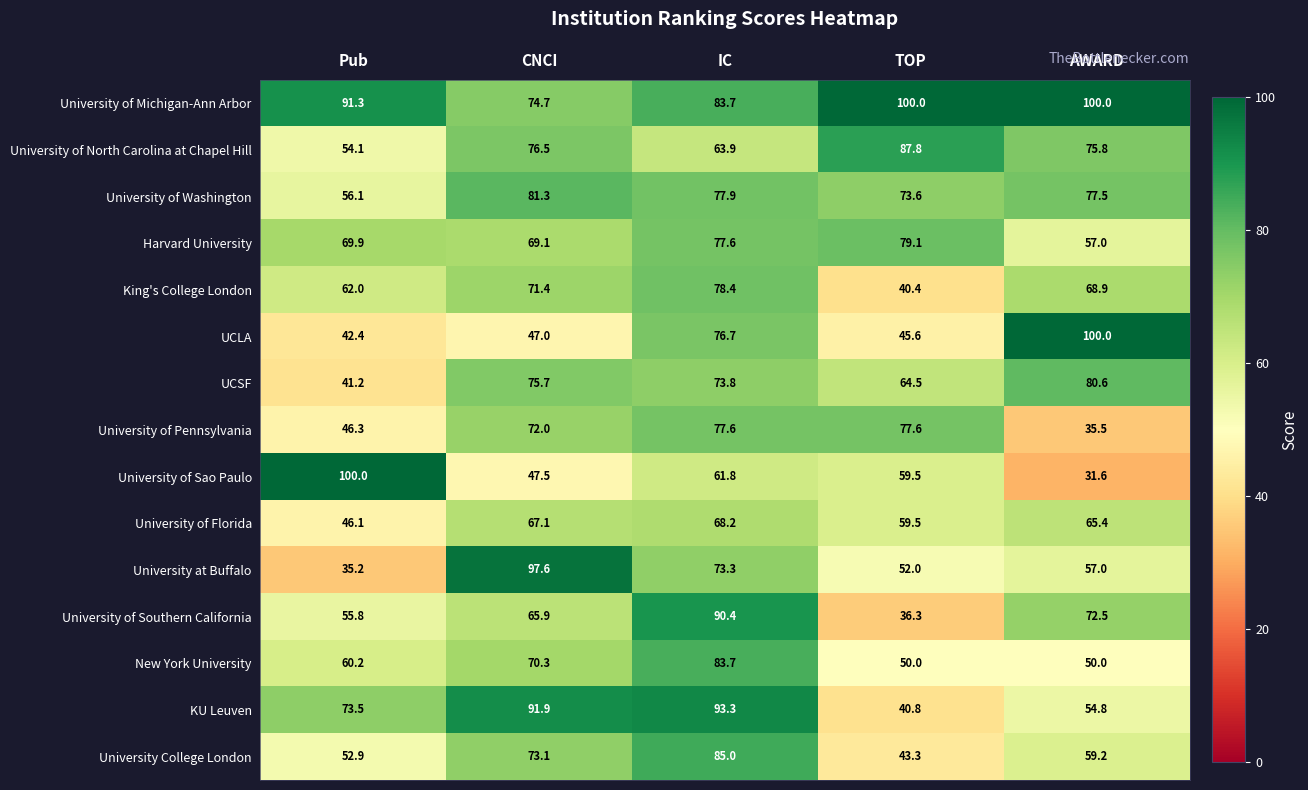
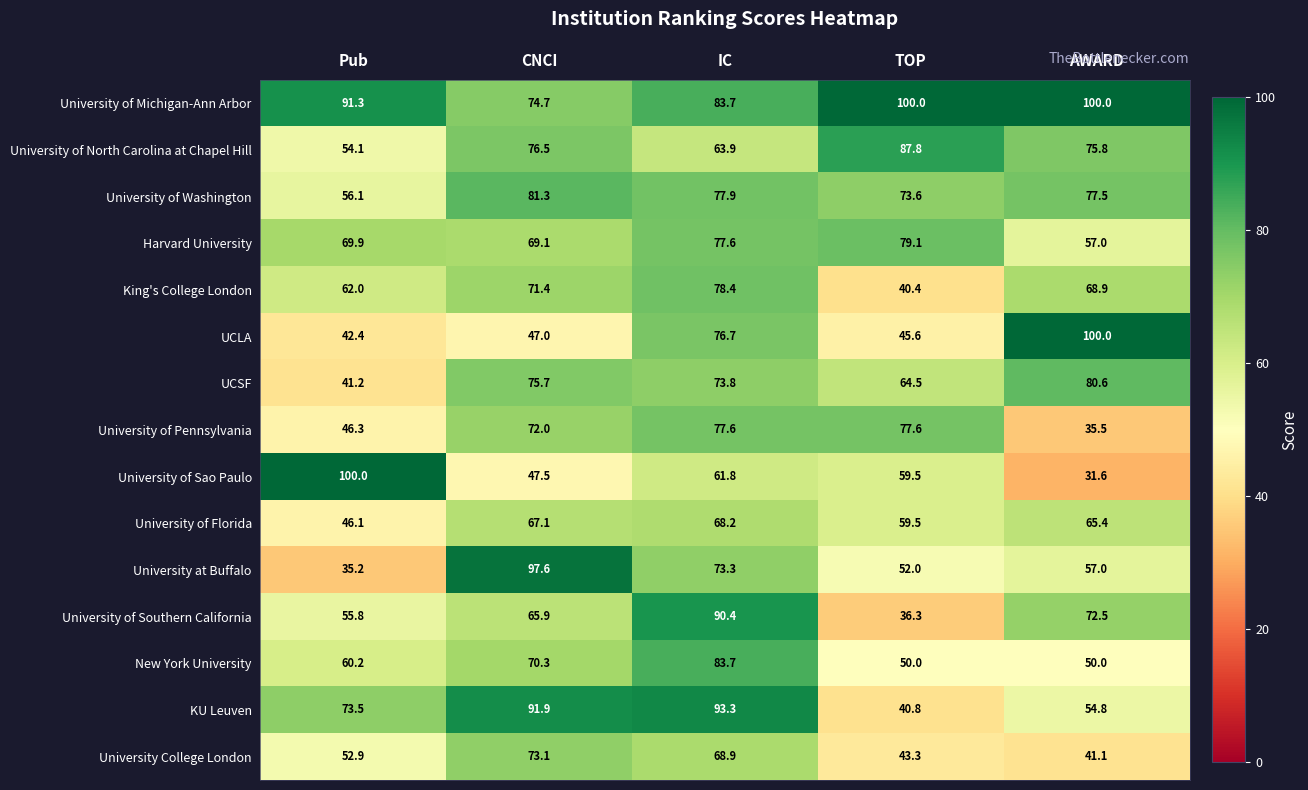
  {
    "University of Michigan-Ann Arbor": {
      "Pub": 91.3,
      "CNCI": 74.7,
      "IC": 83.7,
      "TOP": 100.0,
      "AWARD": 100.0
    },
    "University of North Carolina at Chapel Hill": {
      "Pub": 54.1,
      "CNCI": 76.5,
      "IC": 63.9,
      "TOP": 87.8,
      "AWARD": 75.8
    },
    "University of Washington": {
      "Pub": 56.1,
      "CNCI": 81.3,
      "IC": 77.9,
      "TOP": 73.6,
      "AWARD": 77.5
    },
    "Harvard University": {
      "Pub": 69.9,
      "CNCI": 69.1,
      "IC": 77.6,
      "TOP": 79.1,
      "AWARD": 57.0
    },
    "King's College London": {
      "Pub": 62.0,
      "CNCI": 71.4,
      "IC": 78.4,
      "TOP": 40.4,
      "AWARD": 68.9
    },
    "UCLA": {
      "Pub": 42.4,
      "CNCI": 47.0,
      "IC": 76.7,
      "TOP": 45.6,
      "AWARD": 100.0
    },
    "UCSF": {
      "Pub": 41.2,
      "CNCI": 75.7,
      "IC": 73.8,
      "TOP": 64.5,
      "AWARD": 80.6
    },
    "University of Pennsylvania": {
      "Pub": 46.3,
      "CNCI": 72.0,
      "IC": 77.6,
      "TOP": 77.6,
      "AWARD": 35.5
    },
    "University of Sao Paulo": {
      "Pub": 100.0,
      "CNCI": 47.5,
      "IC": 61.8,
      "TOP": 59.5,
      "AWARD": 31.6
    },
    "University of Florida": {
      "Pub": 46.1,
      "CNCI": 67.1,
      "IC": 68.2,
      "TOP": 59.5,
      "AWARD": 65.4
    },
    "University at Buffalo": {
      "Pub": 35.2,
      "CNCI": 97.6,
      "IC": 73.3,
      "TOP": 52.0,
      "AWARD": 57.0
    },
    "University of Southern California": {
      "Pub": 55.8,
      "CNCI": 65.9,
      "IC": 90.4,
      "TOP": 36.3,
      "AWARD": 72.5
    },
    "New York University": {
      "Pub": 60.2,
      "CNCI": 70.3,
      "IC": 83.7,
      "TOP": 50.0,
      "AWARD": 50.0
    },
    "KU Leuven": {
      "Pub": 73.5,
      "CNCI": 91.9,
      "IC": 93.3,
      "TOP": 40.8,
      "AWARD": 54.8
    },
    "University College London": {
      "Pub": 52.9,
      "CNCI": 73.1,
-     "IC": 85.0,
+     "IC": 68.9,
      "TOP": 43.3,
-     "AWARD": 59.2
+     "AWARD": 41.1
    }
  }
